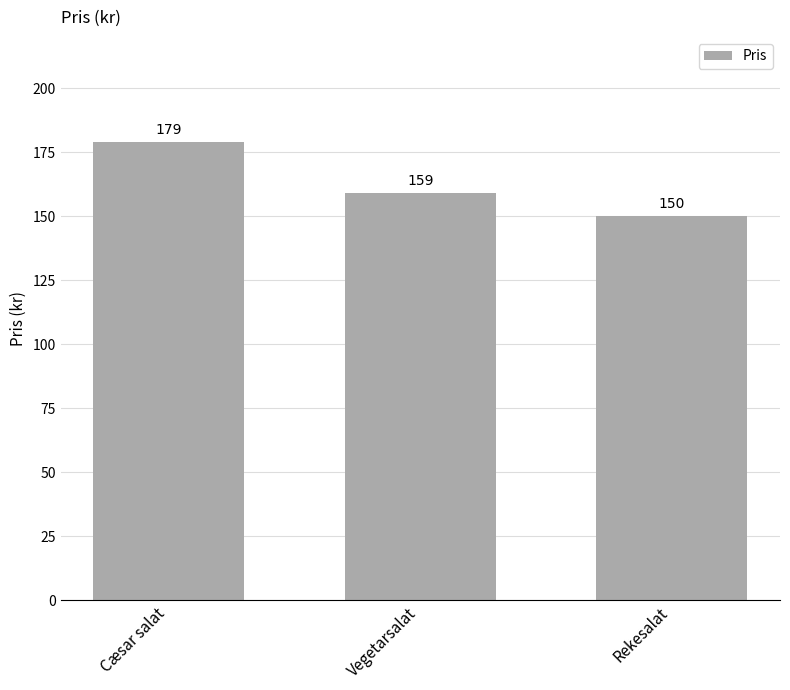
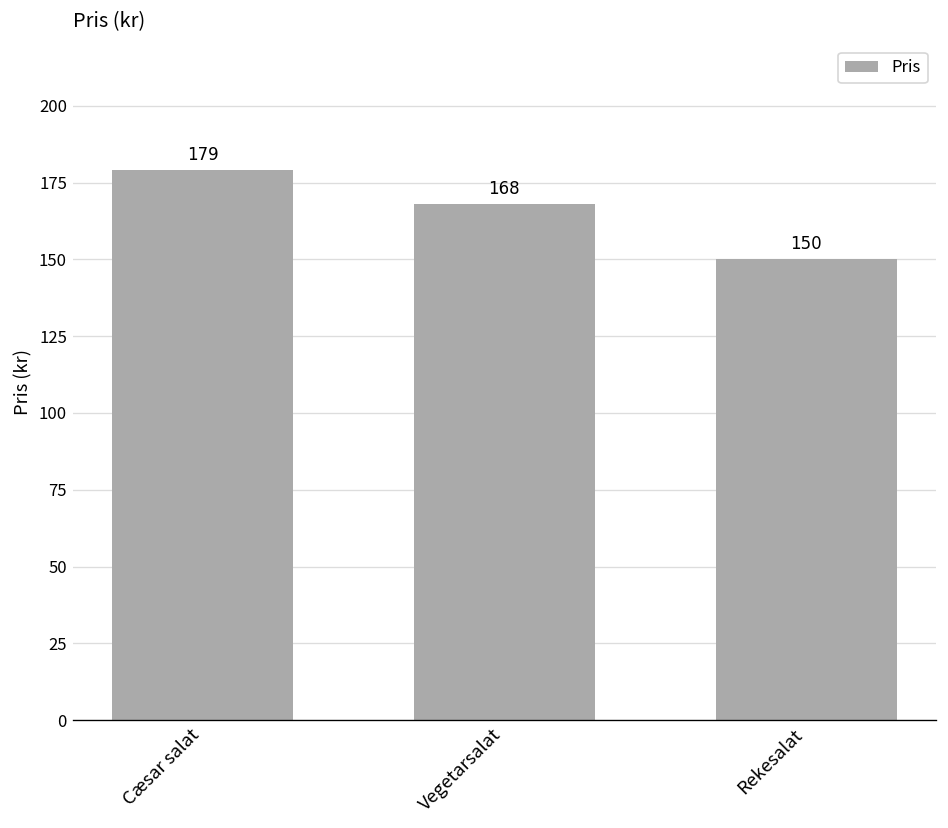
  {
    "Cæsar salat": 179,
-   "Vegetarsalat": 159,
+   "Vegetarsalat": 168,
    "Rekesalat": 150
  }
